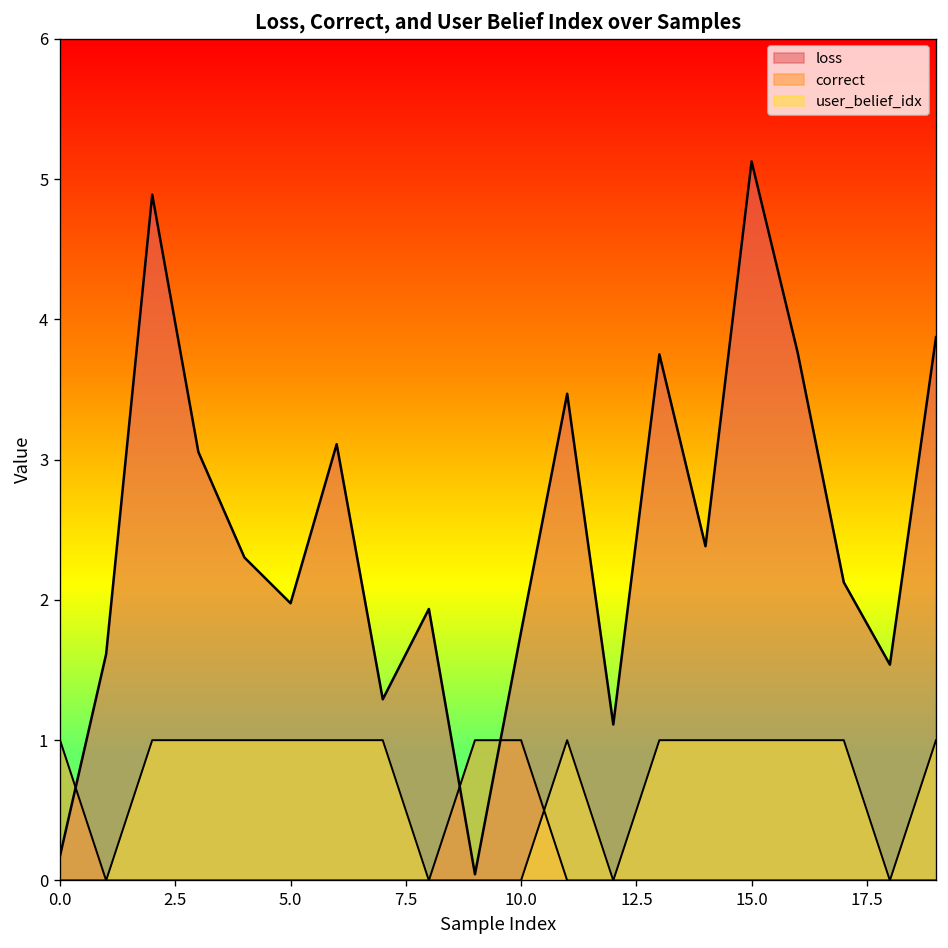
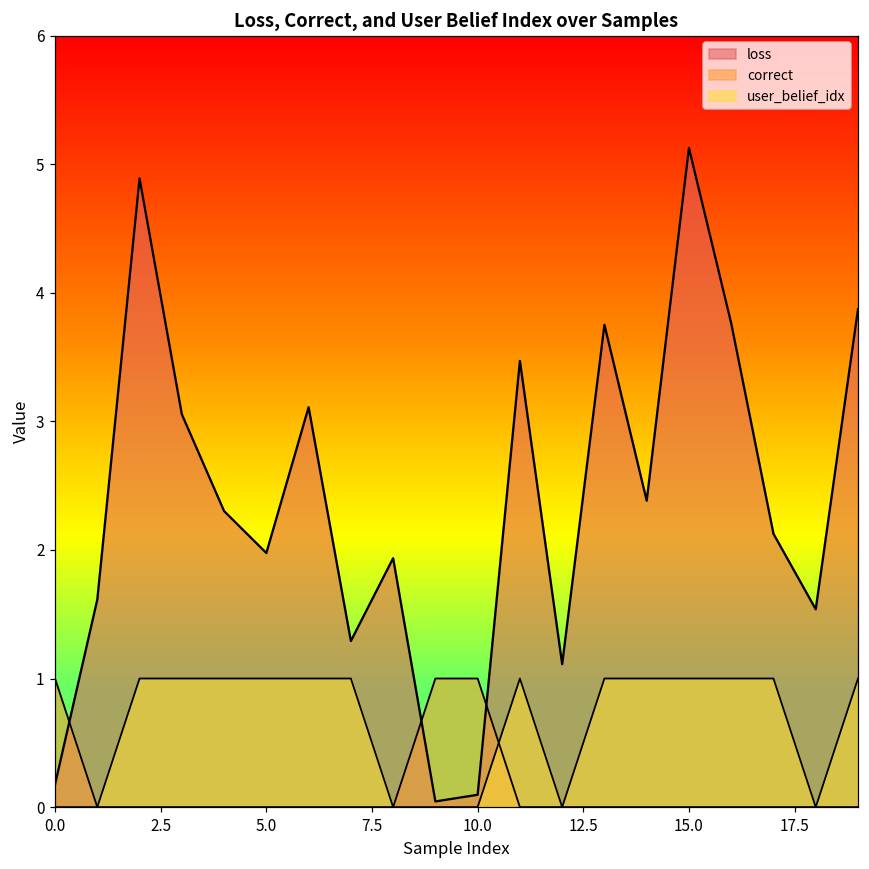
  {
    "loss": {
      "0.0": 0.18,
      "5.0": 1.98,
-     "10.0": 1.77,
+     "10.0": 0.10,
      "15.0": 5.13
    }
  }
